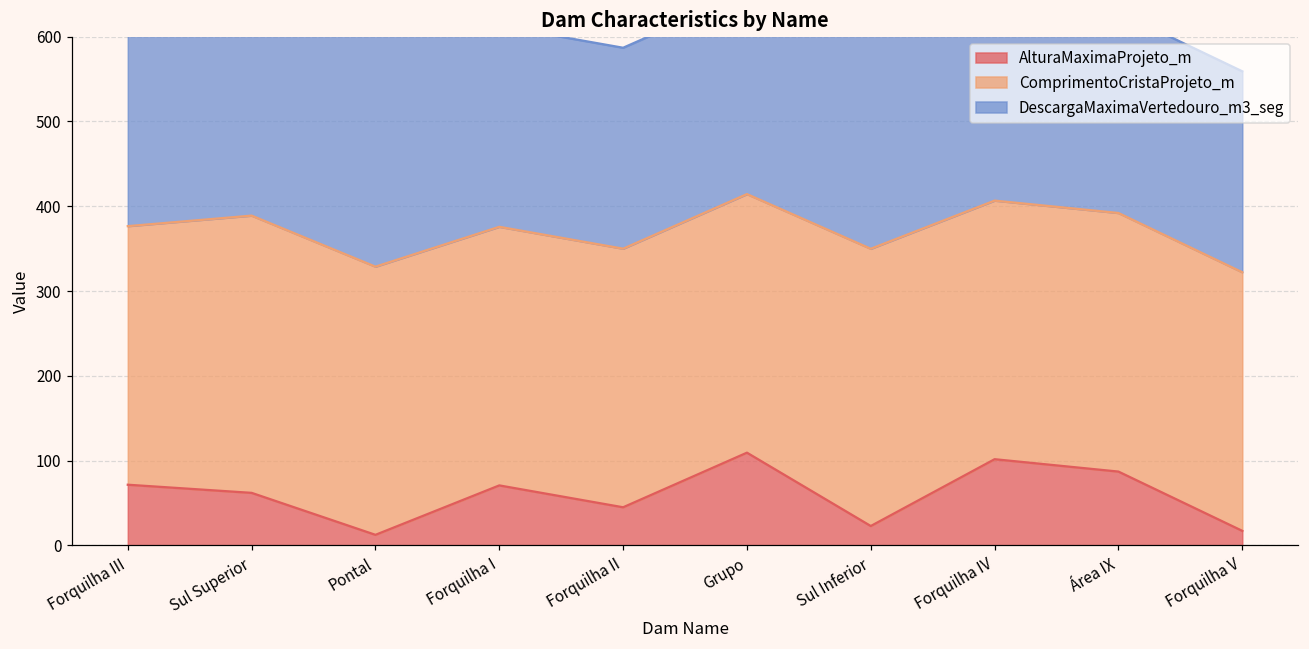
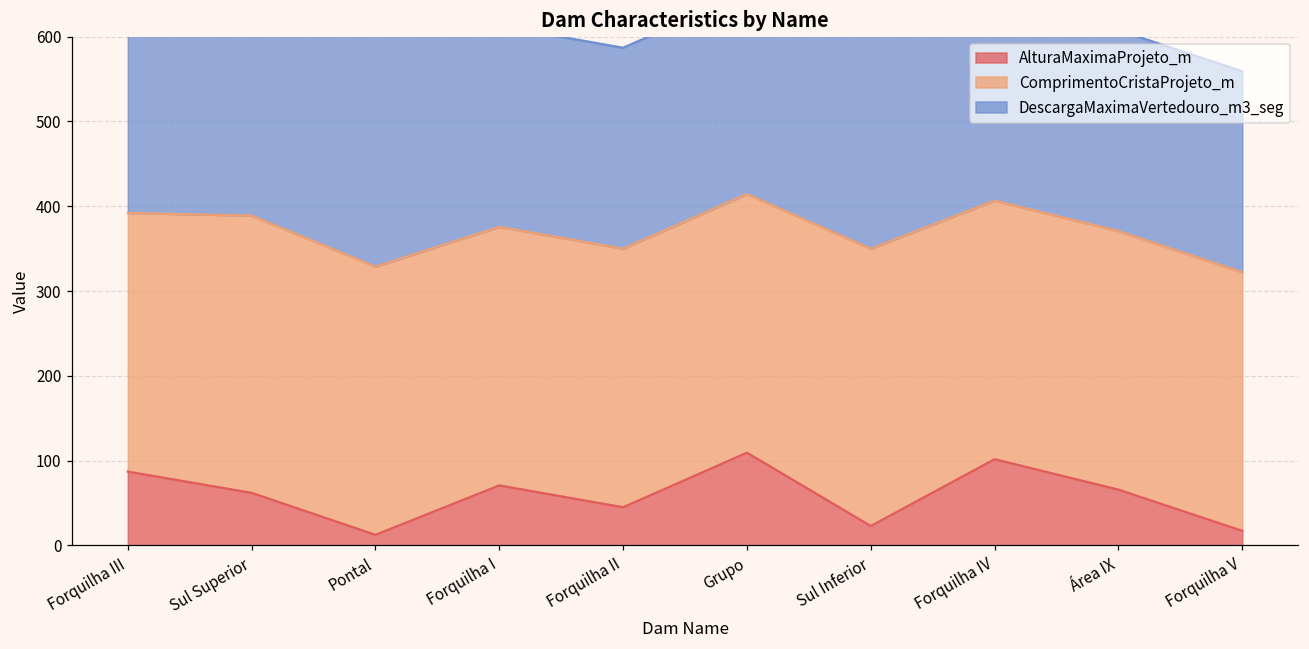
  {
    "AlturaMaximaProjeto_m": {
-     "Forquilha III": 70,
+     "Forquilha III": 90,
      "Sul Superior": 60,
      "Pontal": 10,
      "Forquilha I": 70,
      "Forquilha II": 40,
      "Grupo": 110,
      "Sul Inferior": 20,
      "Forquilha IV": 100,
-     "Área IX": 90,
+     "Área IX": 70,
      "Forquilha V": 20
    },
    "ComprimentoCristaProjeto_m": {
      "Forquilha III": 310,
      "Sul Superior": 330,
      "Pontal": 320,
      "Forquilha I": 310,
      "Forquilha II": 310,
      "Grupo": 310,
      "Sul Inferior": 330,
      "Forquilha IV": 310,
      "Área IX": 310,
      "Forquilha V": 310
    },
    "DescargaMaximaVertedouro_m3_seg": {
      "Forquilha II": 240
    }
  }
